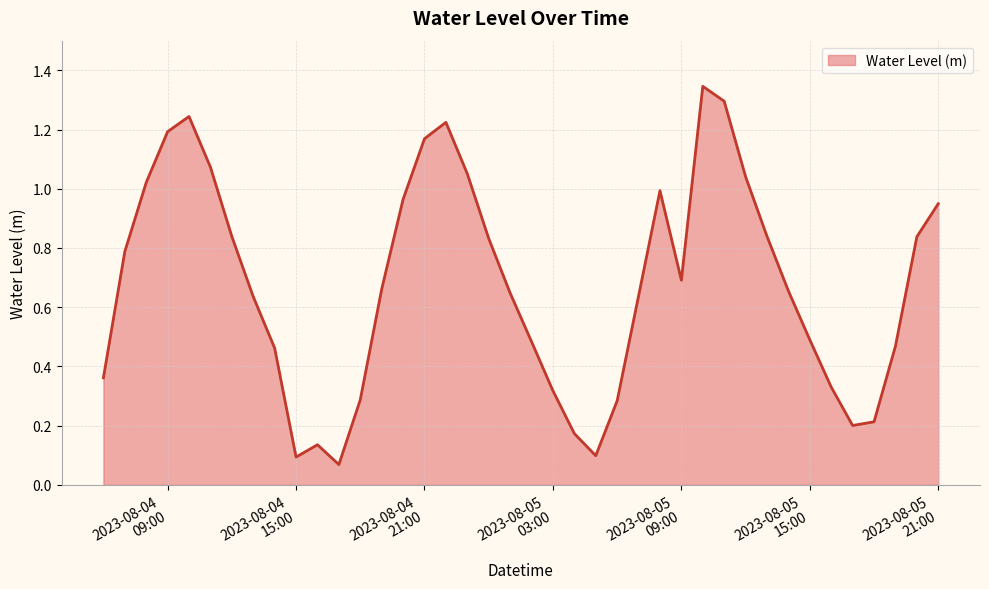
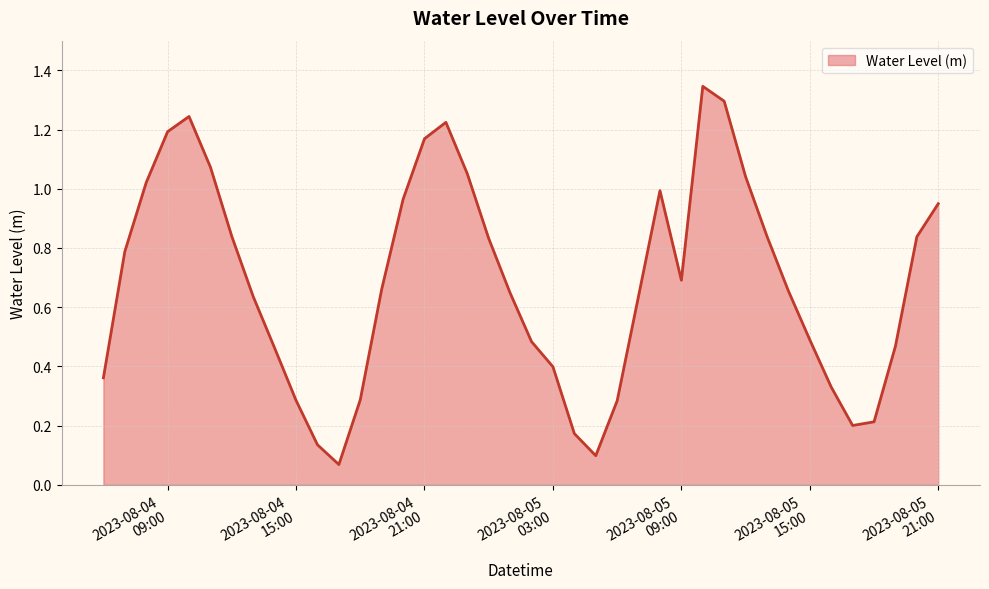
  {
    "2023-08-04 09:00": 1.19,
-   "2023-08-04 15:00": 0.09,
+   "2023-08-04 15:00": 0.29,
    "2023-08-04 21:00": 1.17,
-   "2023-08-05 03:00": 0.32,
+   "2023-08-05 03:00": 0.40,
    "2023-08-05 09:00": 0.69,
    "2023-08-05 15:00": 0.49,
    "2023-08-05 21:00": 0.95
  }
